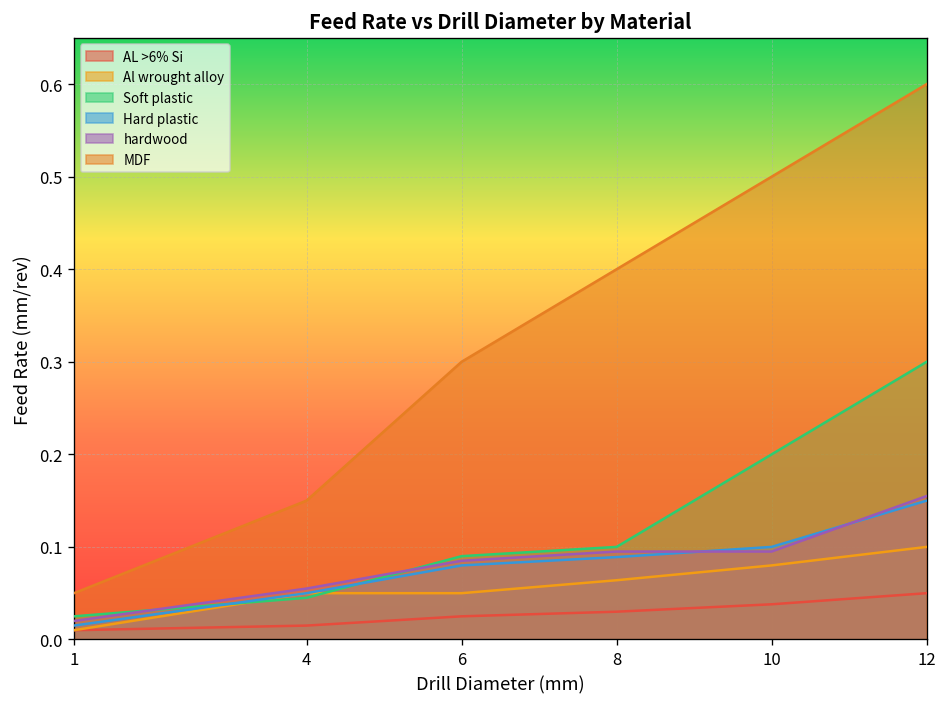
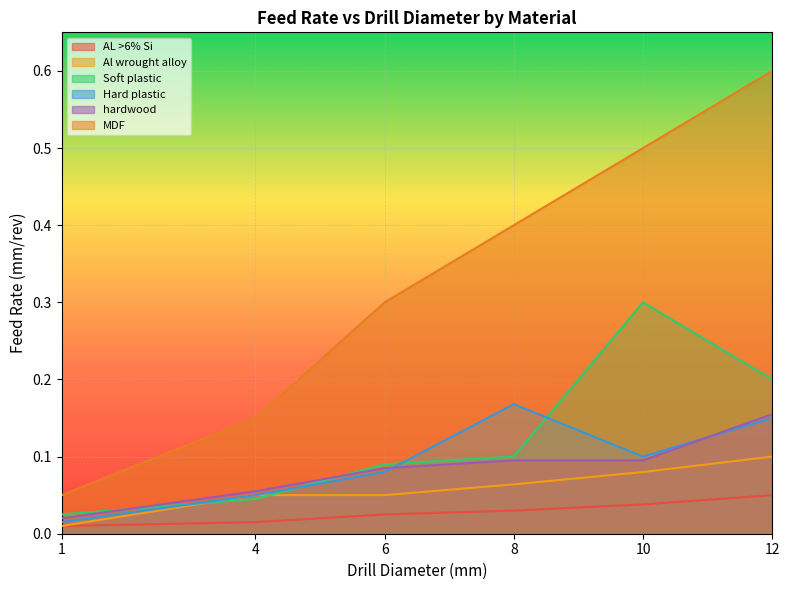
  {
    "Soft plastic": {
      "1": 0.03,
      "4": 0.05,
      "6": 0.09,
      "8": 0.1,
-     "10": 0.2,
-     "12": 0.3
+     "10": 0.3,
+     "12": 0.2
    },
    "Hard plastic": {
      "1": 0.02,
      "6": 0.08,
-     "8": 0.09,
+     "8": 0.17,
      "10": 0.10,
      "12": 0.15
    },
    "hardwood": {
      "1": 0.02,
      "4": 0.06,
      "6": 0.09,
      "8": 0.10,
      "10": 0.10,
      "12": 0.16
    }
  }
